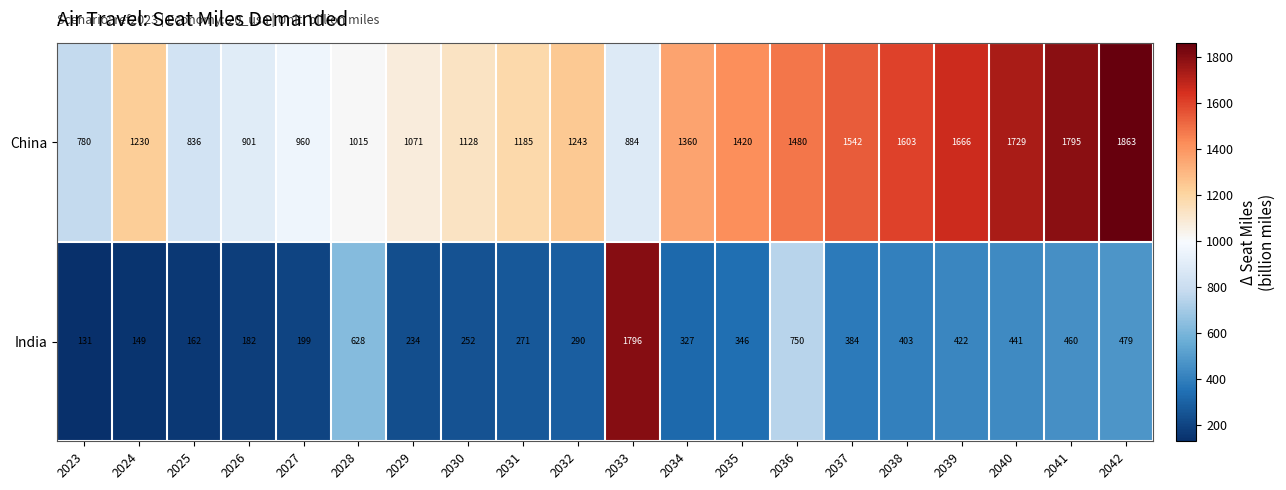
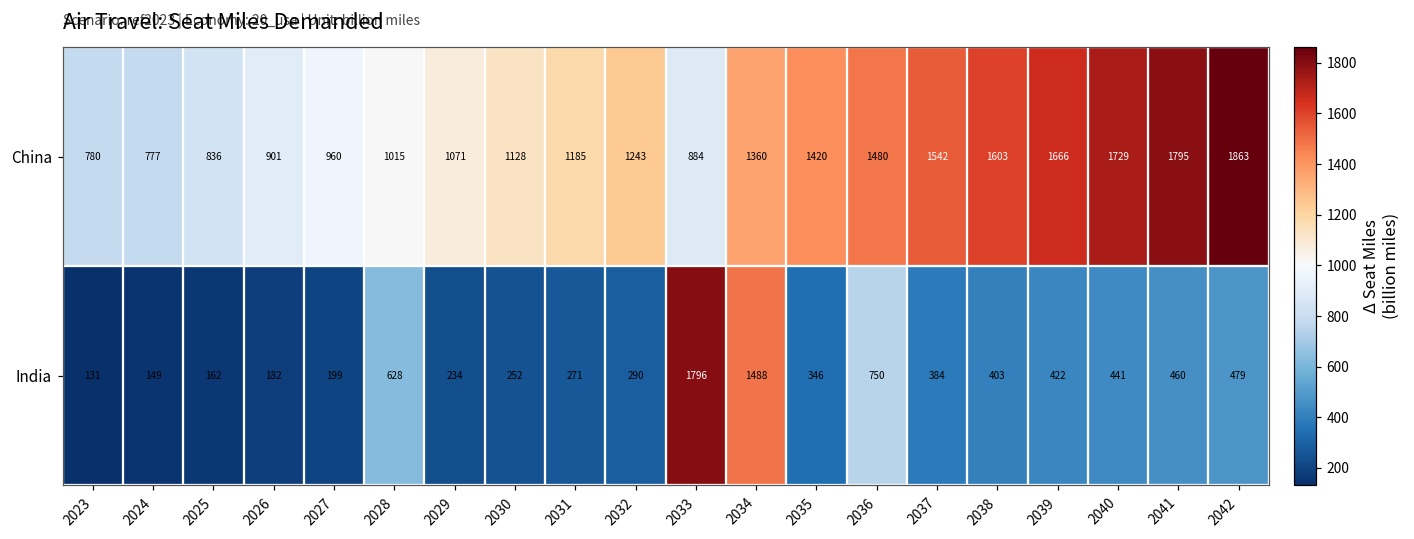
  {
    "China": {
      "2023": 780,
-     "2024": 1230,
+     "2024": 777,
      "2025": 836,
      "2026": 901,
      "2027": 960,
      "2028": 1015,
      "2029": 1071,
      "2030": 1128,
      "2031": 1185,
      "2032": 1243,
      "2033": 884,
      "2034": 1360,
      "2035": 1420,
      "2036": 1480,
      "2037": 1542,
      "2038": 1603,
      "2039": 1666,
      "2040": 1729,
      "2041": 1795,
      "2042": 1863
    },
    "India": {
      "2023": 131,
      "2024": 149,
      "2025": 162,
      "2026": 182,
      "2027": 199,
      "2028": 628,
      "2029": 234,
      "2030": 252,
      "2031": 271,
      "2032": 290,
      "2033": 1796,
-     "2034": 327,
+     "2034": 1488,
      "2035": 346,
      "2036": 750,
      "2037": 384,
      "2038": 403,
      "2039": 422,
      "2040": 441,
      "2041": 460,
      "2042": 479
    }
  }
